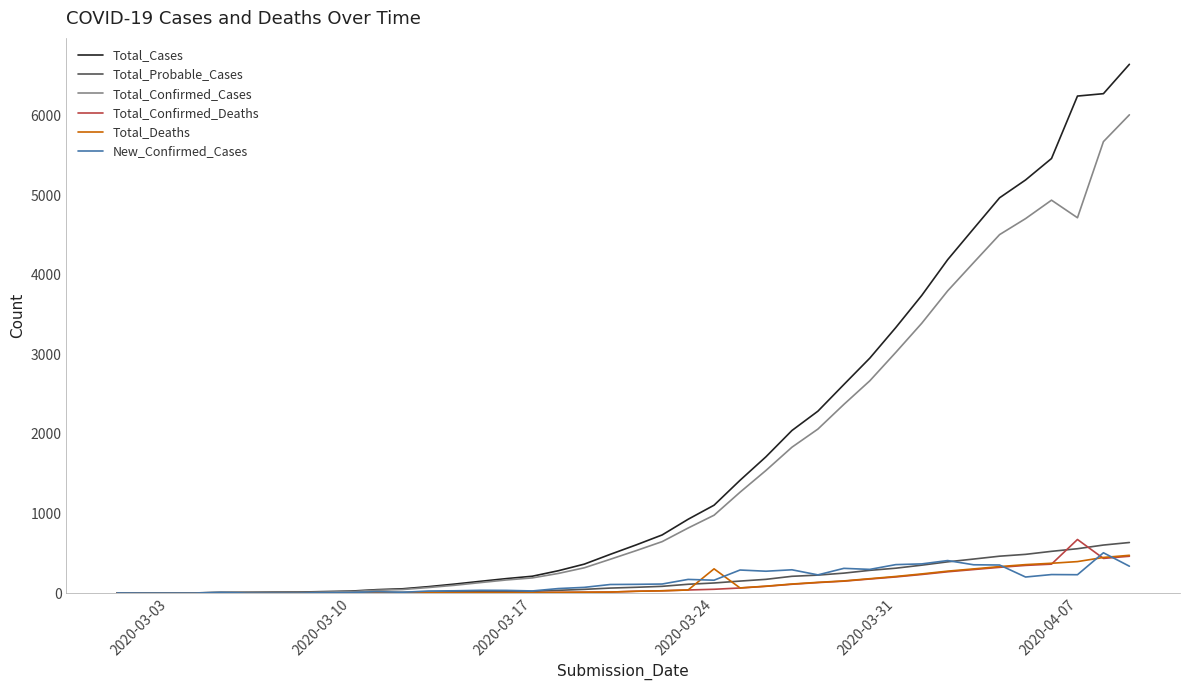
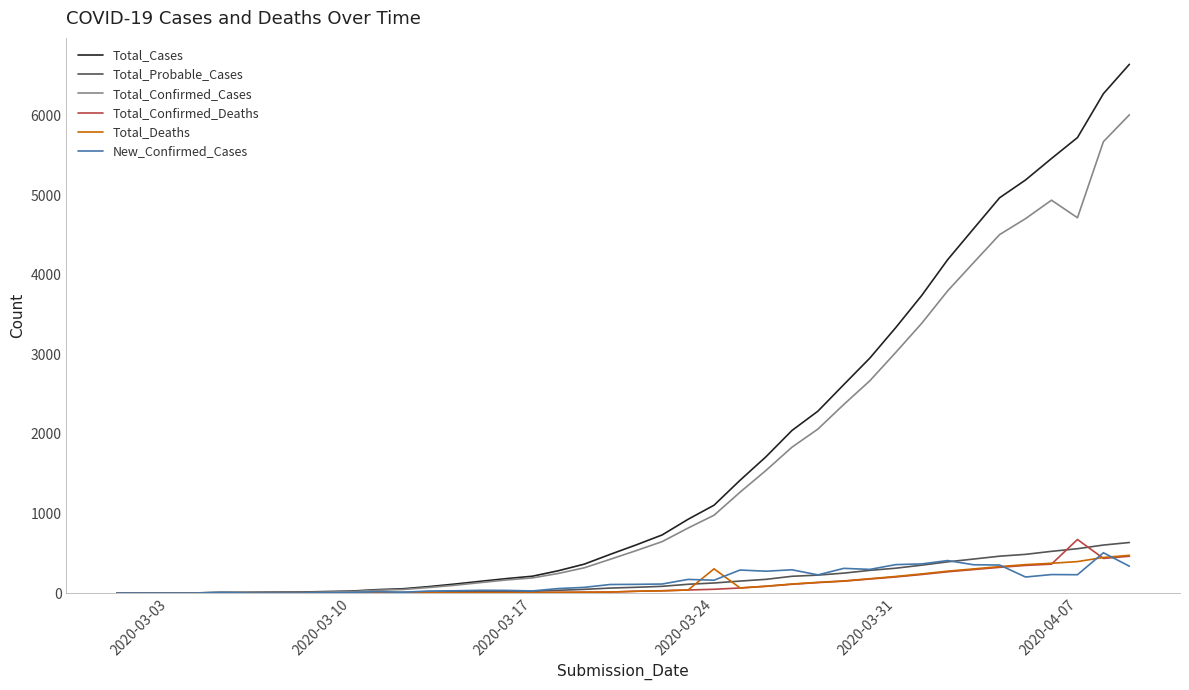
  {
    "Total_Cases": {
      "2020-03-24": 1100,
      "2020-03-31": 3300,
-     "2020-04-07": 6200
+     "2020-04-07": 5700
    },
    "Total_Probable_Cases": {
      "2020-03-24": 100,
      "2020-03-31": 300,
      "2020-04-07": 600
    },
    "Total_Confirmed_Cases": {
      "2020-03-24": 1000,
      "2020-03-31": 3000,
      "2020-04-07": 4700
    },
    "Total_Confirmed_Deaths": {
      "2020-03-24": 0,
      "2020-04-07": 700
    },
    "Total_Deaths": {
      "2020-03-24": 300,
      "2020-04-07": 400
    },
    "New_Confirmed_Cases": {
      "2020-03-24": 200,
      "2020-03-31": 400,
      "2020-04-07": 200
    }
  }
